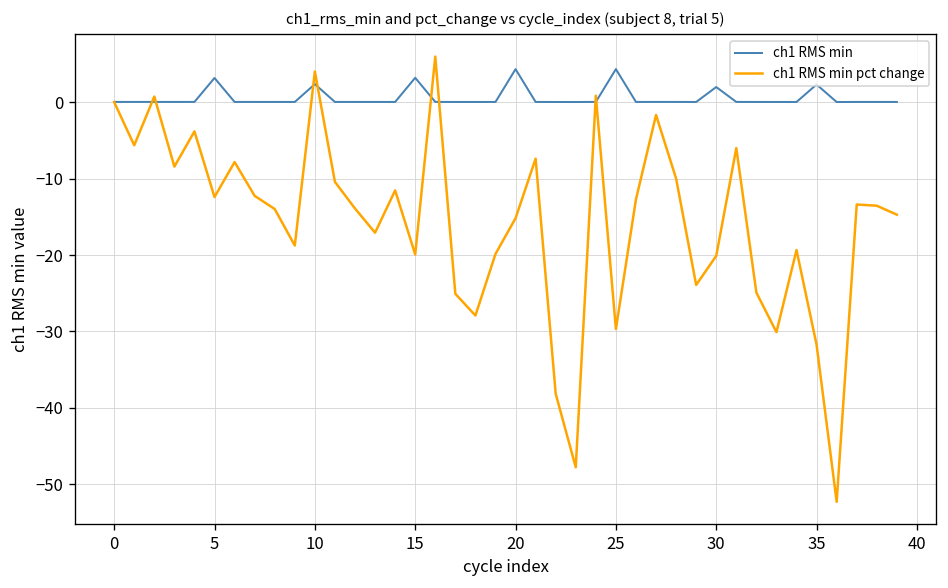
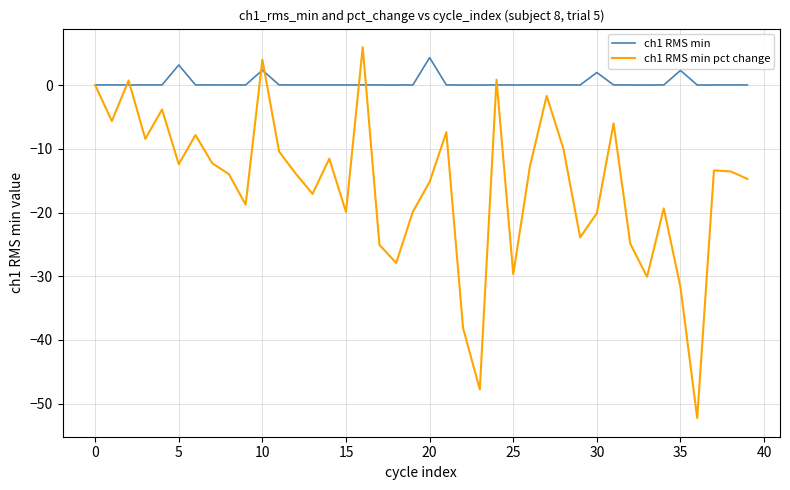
  {
    "ch1 RMS min": {
      "5": 3,
      "10": 2,
-     "15": 3,
+     "15": 0,
      "20": 4,
-     "25": 4,
+     "25": 0,
      "30": 2,
      "35": 2
    },
    "ch1 RMS min pct change": {
      "5": -12,
      "10": 4,
      "15": -20,
      "20": -15,
      "25": -30,
      "30": -20,
      "35": -32
    }
  }
